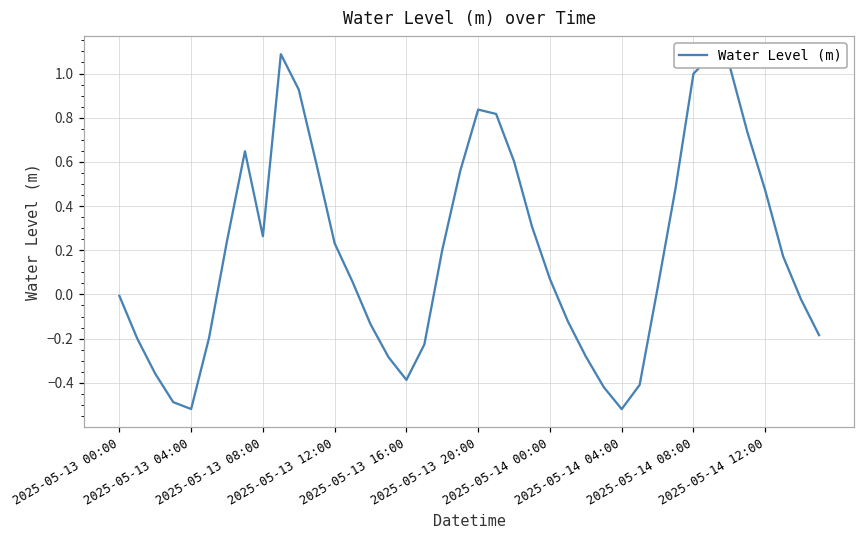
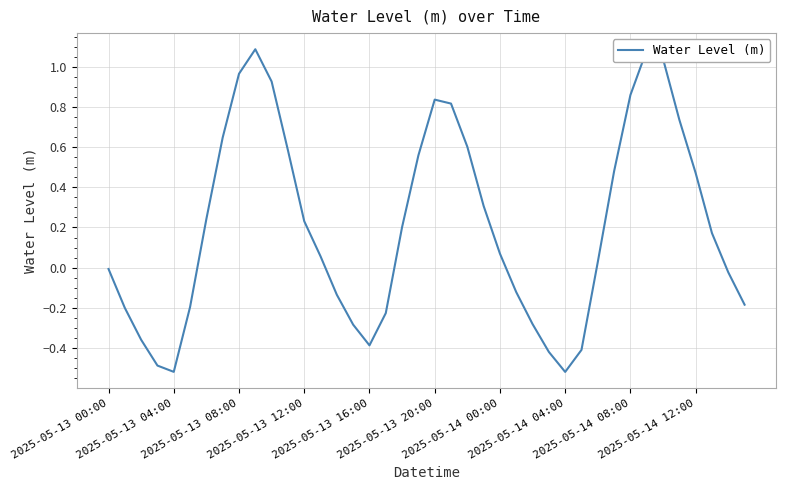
  {
    "2025-05-13 00:00": -0.01,
    "2025-05-13 04:00": -0.52,
-   "2025-05-13 08:00": 0.26,
+   "2025-05-13 08:00": 0.97,
    "2025-05-13 12:00": 0.23,
    "2025-05-13 16:00": -0.39,
    "2025-05-13 20:00": 0.84,
    "2025-05-14 00:00": 0.07,
    "2025-05-14 04:00": -0.52,
-   "2025-05-14 08:00": 1.00,
+   "2025-05-14 08:00": 0.86,
    "2025-05-14 12:00": 0.47
  }
